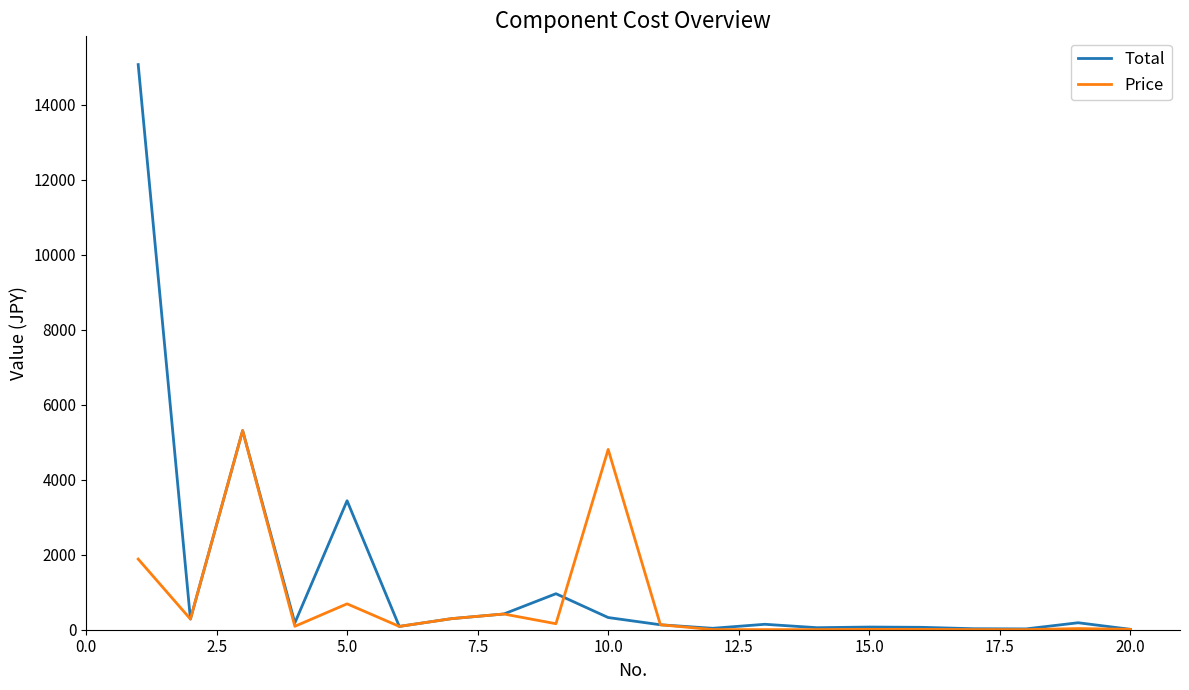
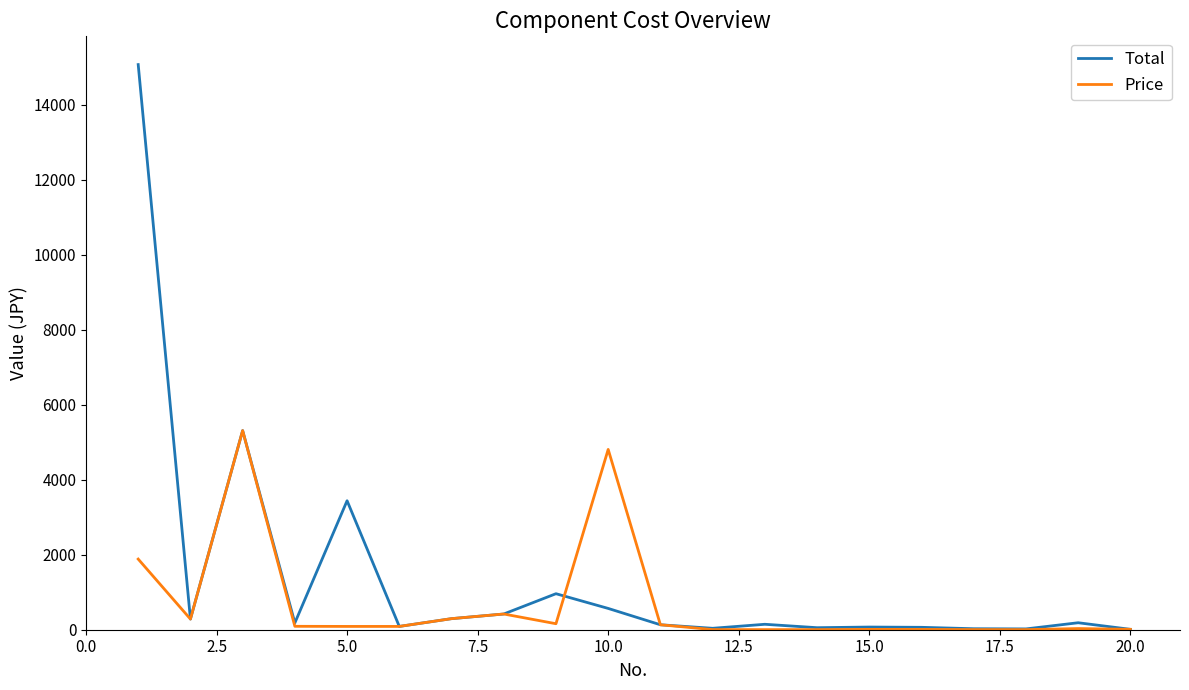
  {
    "Total": {
      "5.0": 3400,
-     "10.0": 300
+     "10.0": 600
    },
    "Price": {
-     "5.0": 700,
+     "5.0": 100,
      "10.0": 4800
    }
  }
